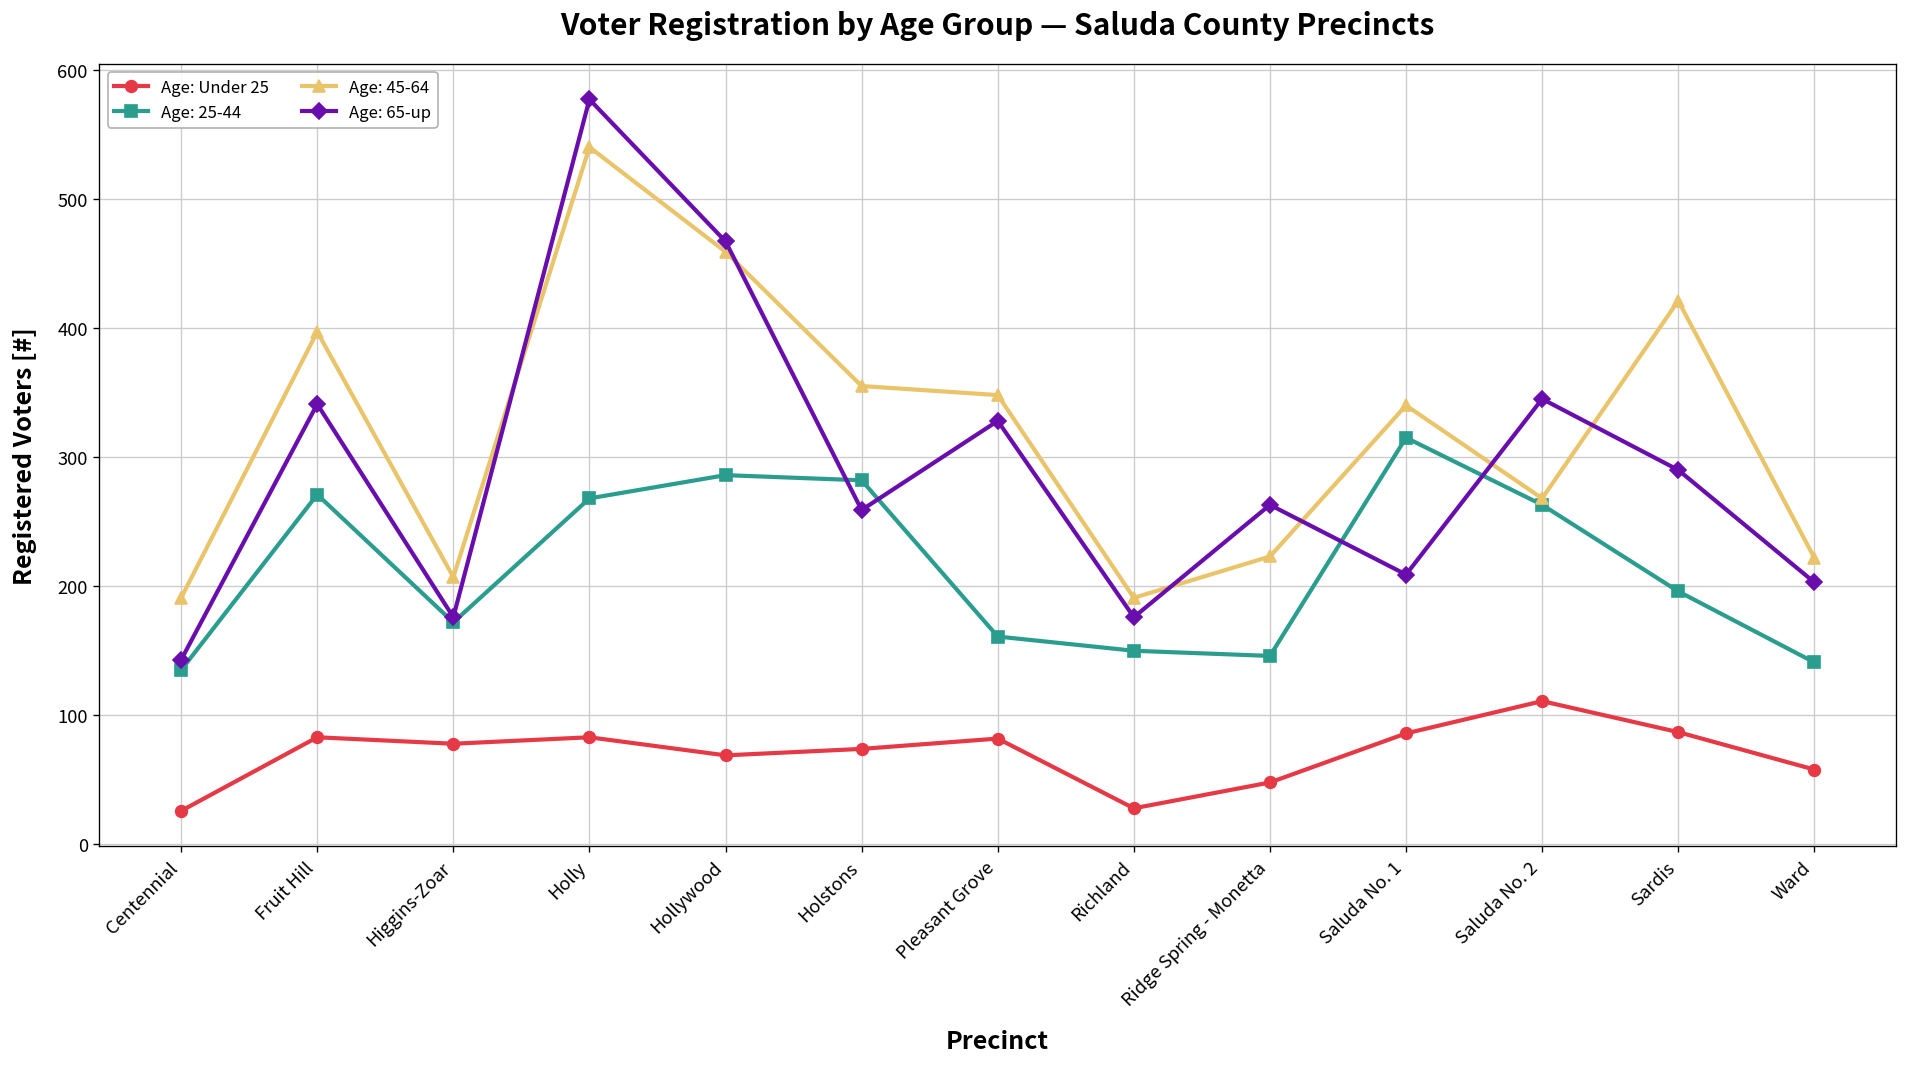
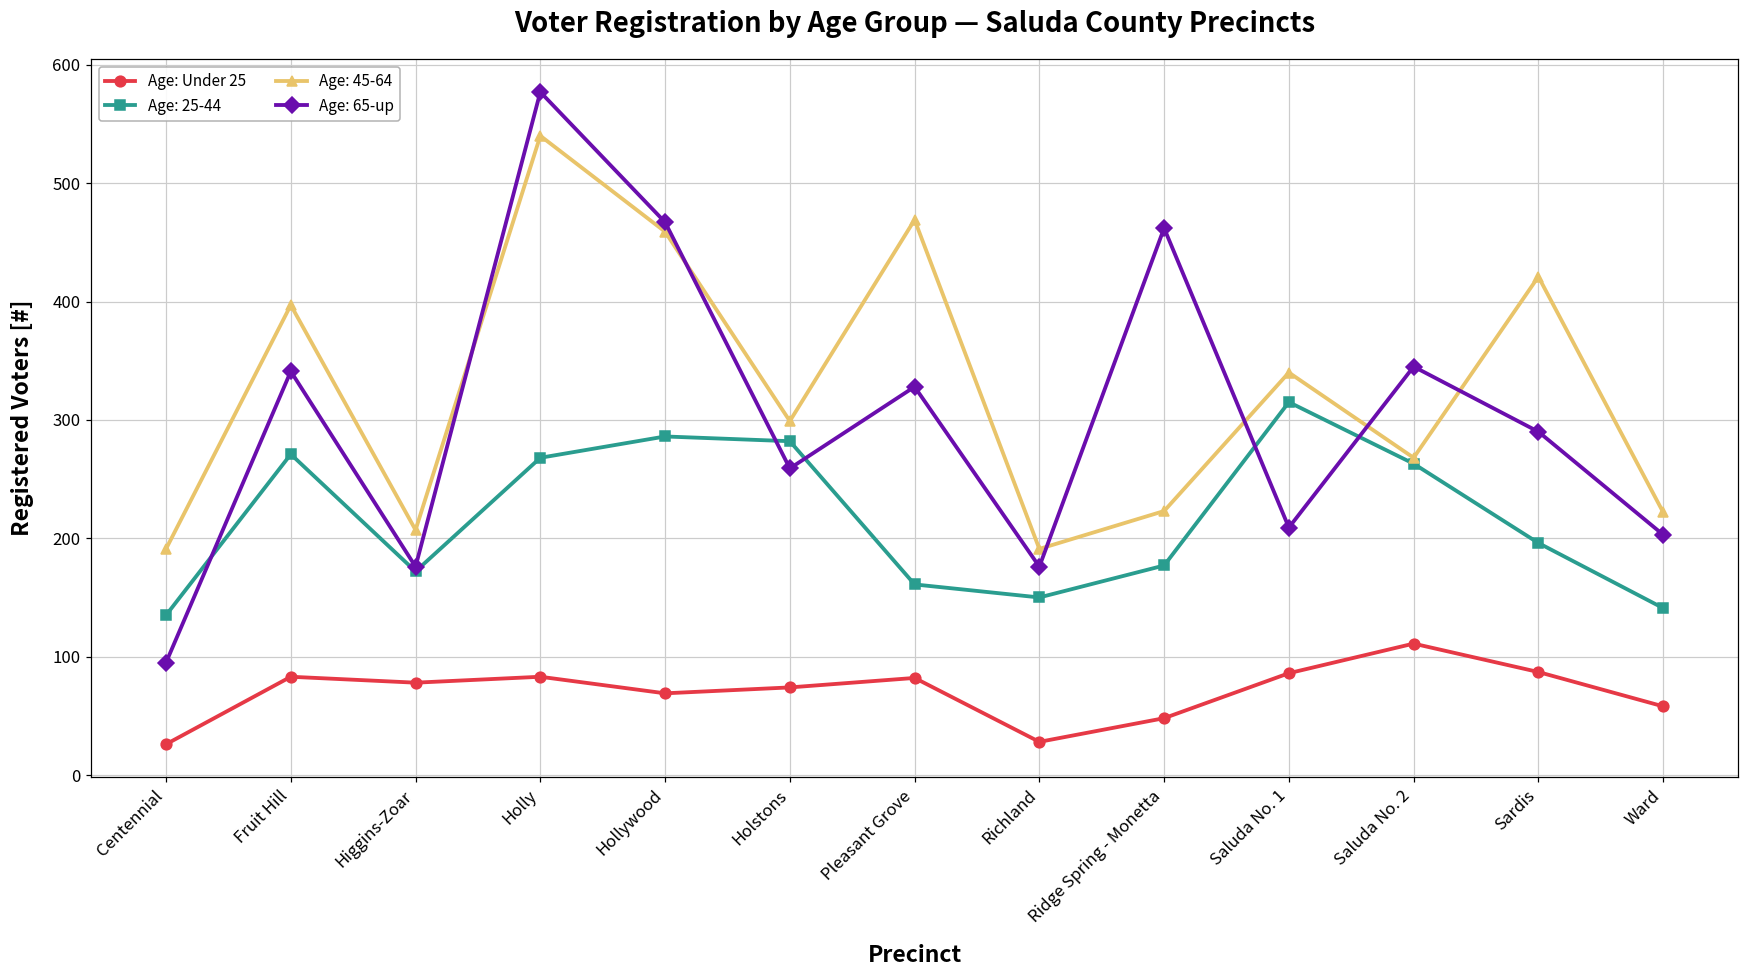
  {
    "Age: Under 25": {
      "Centennial": 26,
      "Fruit Hill": 83,
      "Higgins-Zoar": 78,
      "Holly": 83,
      "Hollywood": 69,
      "Holstons": 74,
      "Pleasant Grove": 82,
      "Richland": 28,
      "Ridge Spring - Monetta": 48,
      "Saluda No. 1": 86,
      "Saluda No. 2": 111,
      "Sardis": 87,
      "Ward": 58
    },
    "Age: 25-44": {
      "Centennial": 135,
      "Fruit Hill": 271,
      "Higgins-Zoar": 172,
      "Holly": 268,
      "Hollywood": 286,
      "Holstons": 282,
      "Pleasant Grove": 161,
      "Richland": 150,
-     "Ridge Spring - Monetta": 146,
+     "Ridge Spring - Monetta": 177,
      "Saluda No. 1": 315,
      "Saluda No. 2": 263,
      "Sardis": 196,
      "Ward": 141
    },
    "Age: 45-64": {
      "Centennial": 191,
      "Fruit Hill": 397,
      "Higgins-Zoar": 207,
      "Holly": 540,
      "Hollywood": 459,
-     "Holstons": 355,
-     "Pleasant Grove": 348,
+     "Holstons": 299,
+     "Pleasant Grove": 469,
      "Richland": 191,
      "Ridge Spring - Monetta": 223,
      "Saluda No. 1": 340,
      "Saluda No. 2": 268,
      "Sardis": 421,
      "Ward": 222
    },
    "Age: 65-up": {
-     "Centennial": 143,
+     "Centennial": 95,
      "Fruit Hill": 341,
      "Higgins-Zoar": 176,
      "Holly": 577,
      "Hollywood": 467,
      "Holstons": 259,
      "Pleasant Grove": 328,
      "Richland": 176,
-     "Ridge Spring - Monetta": 263,
+     "Ridge Spring - Monetta": 462,
      "Saluda No. 1": 209,
      "Saluda No. 2": 345,
      "Sardis": 290,
      "Ward": 203
    }
  }
